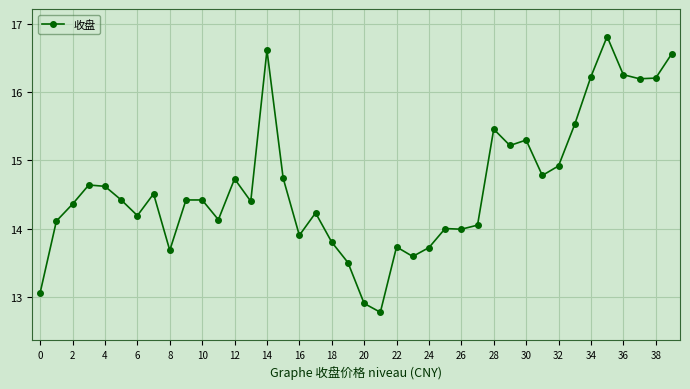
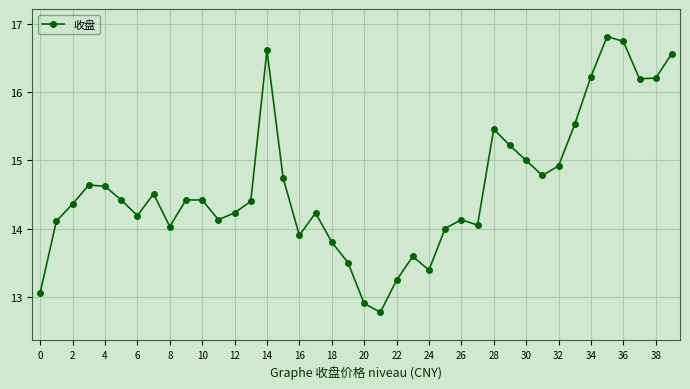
  {
    "0": 13.1,
    "2": 14.4,
    "4": 14.6,
    "6": 14.2,
-   "8": 13.7,
+   "8": 14.0,
    "10": 14.4,
-   "12": 14.7,
+   "12": 14.2,
    "14": 16.6,
    "16": 13.9,
    "18": 13.8,
    "20": 12.9,
-   "22": 13.7,
-   "24": 13.7,
-   "26": 14.0,
+   "22": 13.2,
+   "24": 13.4,
+   "26": 14.1,
    "28": 15.5,
-   "30": 15.3,
+   "30": 15.0,
    "32": 14.9,
    "34": 16.2,
-   "36": 16.3,
+   "36": 16.8,
    "38": 16.2
  }
